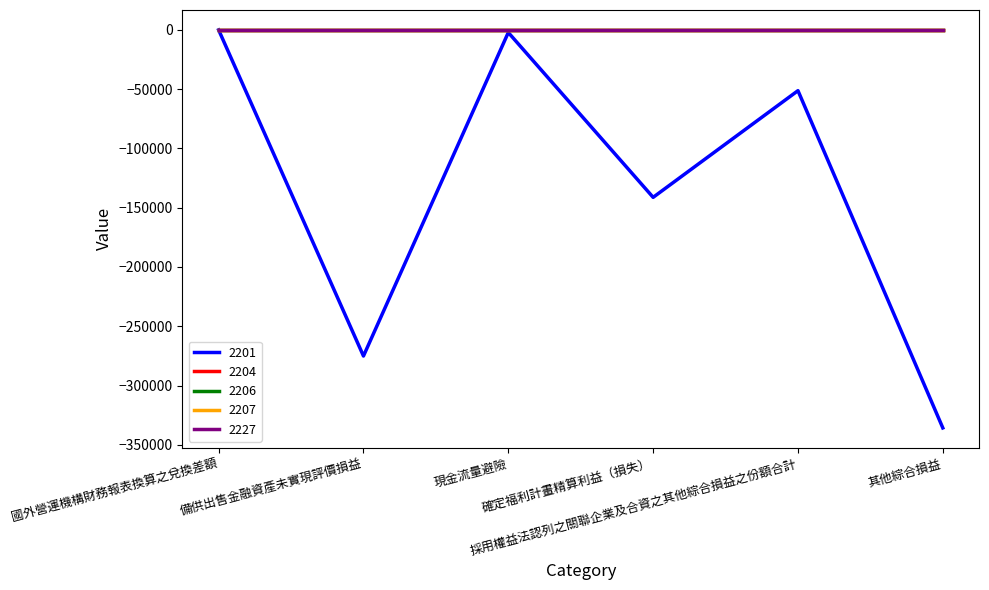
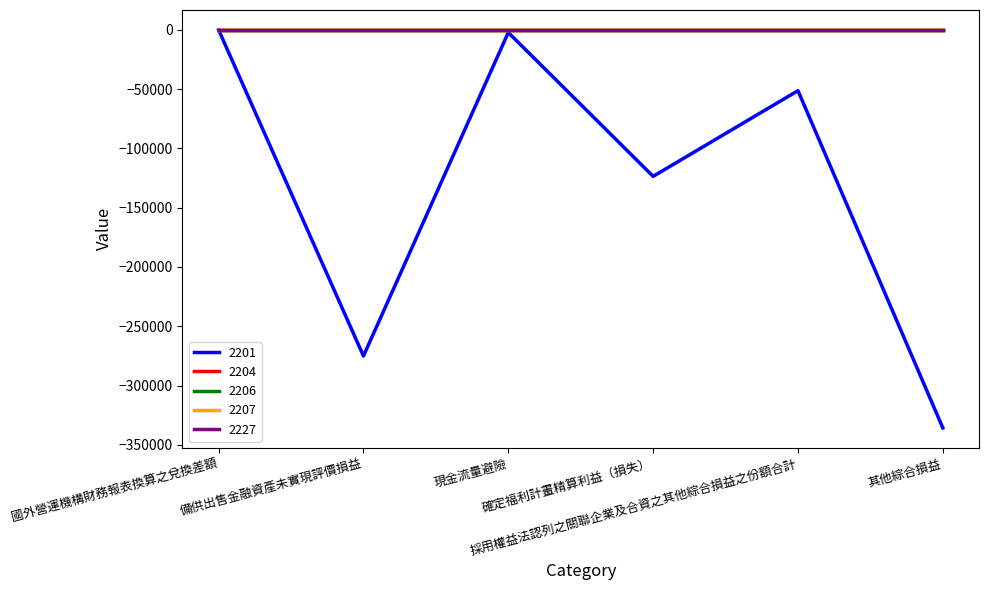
  {
    "2201": {
      "備供出售金融資產未實現評價損益": -275000,
      "現金流量避險": -2000,
-     "確定福利計畫精算利益（損失）": -141000,
+     "確定福利計畫精算利益（損失）": -124000,
      "採用權益法認列之關聯企業及合資之其他綜合損益之份額合計": -51000,
      "其他綜合損益": -336000
    },
    "2227": {
      "備供出售金融資產未實現評價損益": 0,
      "現金流量避險": 0,
      "確定福利計畫精算利益（損失）": 0,
      "採用權益法認列之關聯企業及合資之其他綜合損益之份額合計": 0,
      "其他綜合損益": 0
    }
  }
